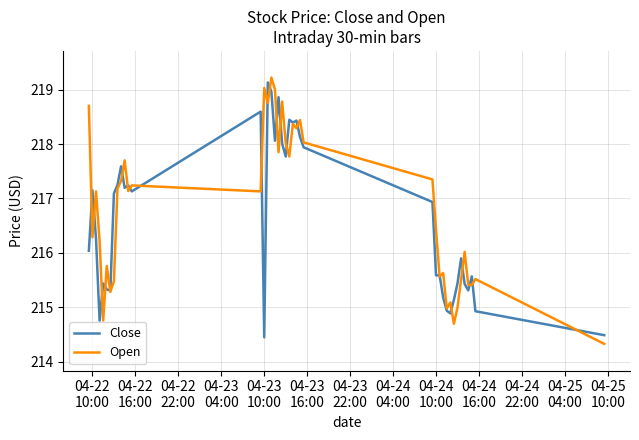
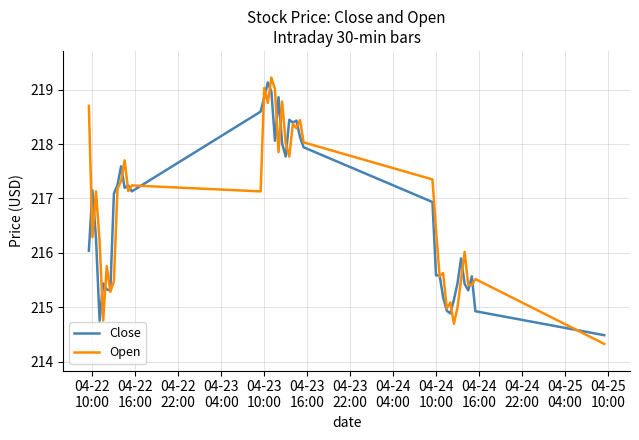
  {
    "Close": {
      "04-22 10:00": 217.1,
-     "04-23 10:00": 214.5,
+     "04-23 10:00": 218.9,
      "04-24 10:00": 215.6
    },
    "Open": {
      "04-22 10:00": 216.3,
      "04-23 10:00": 219.0,
      "04-24 10:00": 216.4
    }
  }
